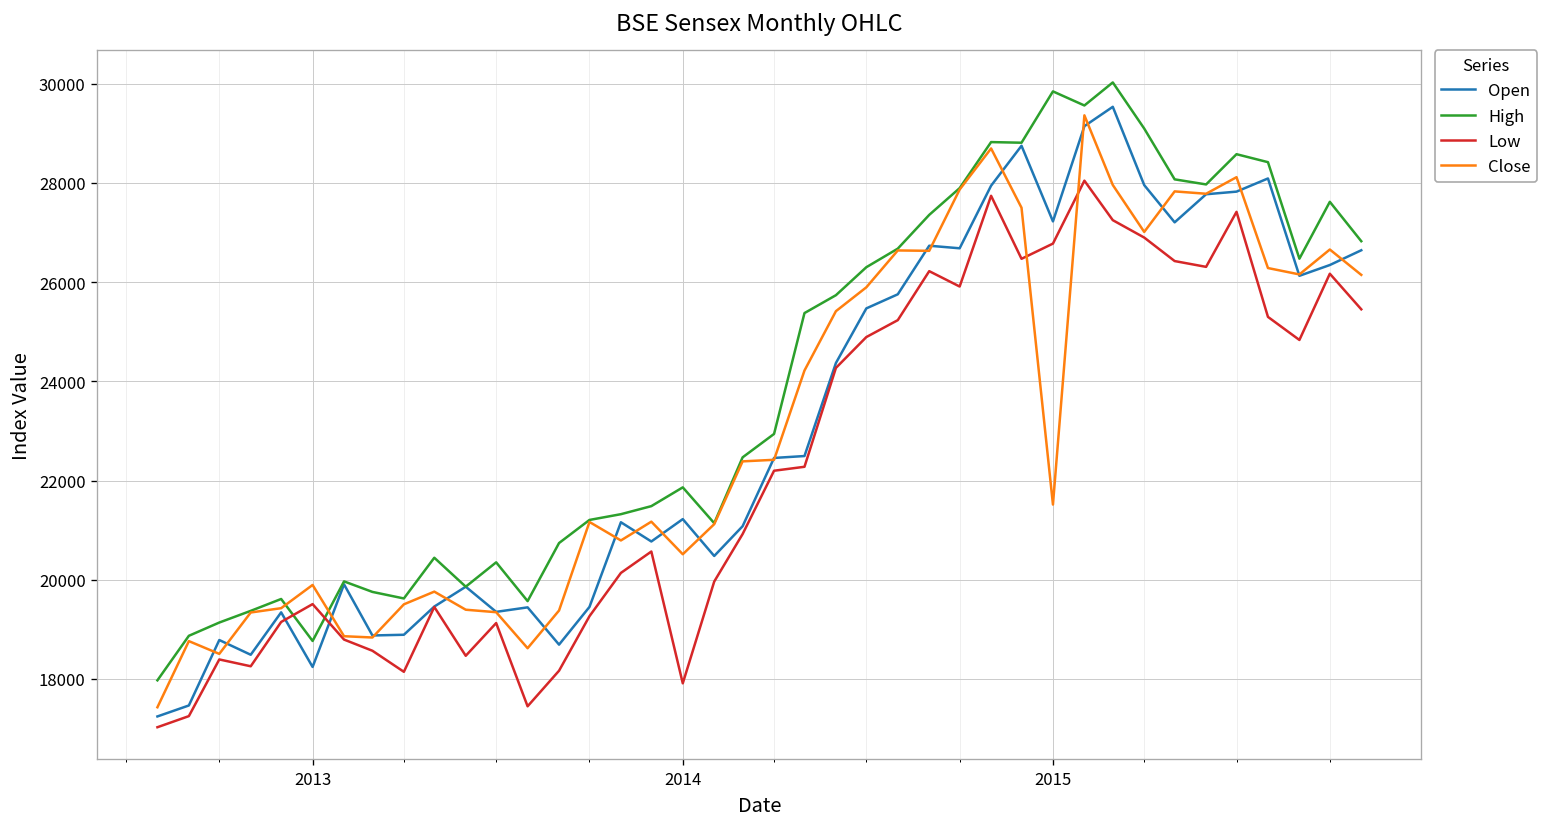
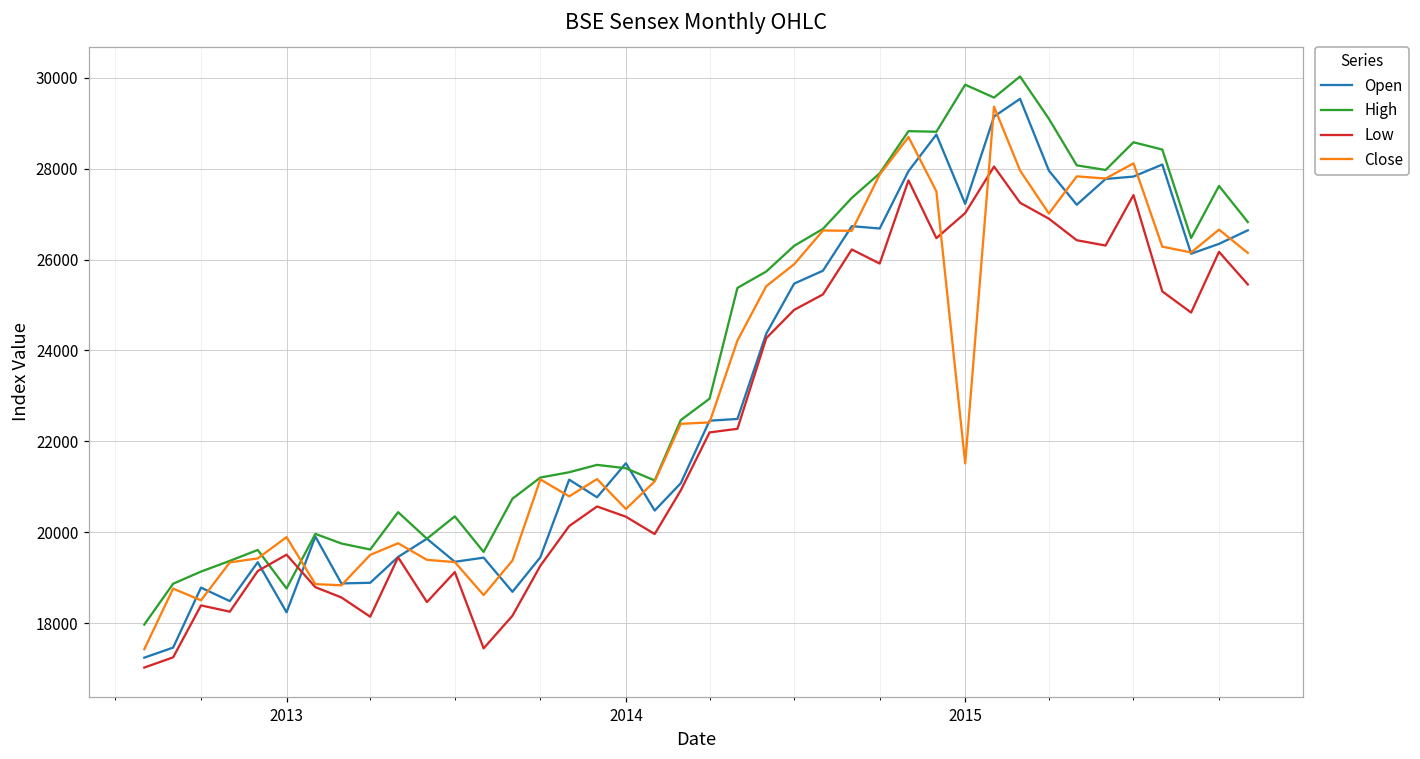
  {
    "Open": {
      "2013": 18200,
-     "2014": 21200,
+     "2014": 21500,
      "2015": 27200
    },
    "High": {
      "2013": 18800,
-     "2014": 21900,
+     "2014": 21400,
      "2015": 29800
    },
    "Low": {
      "2013": 19500,
-     "2014": 17900,
-     "2015": 26800
+     "2014": 20300,
+     "2015": 27000
    },
    "Close": {
      "2013": 19900,
      "2014": 20500,
      "2015": 21500
    }
  }
